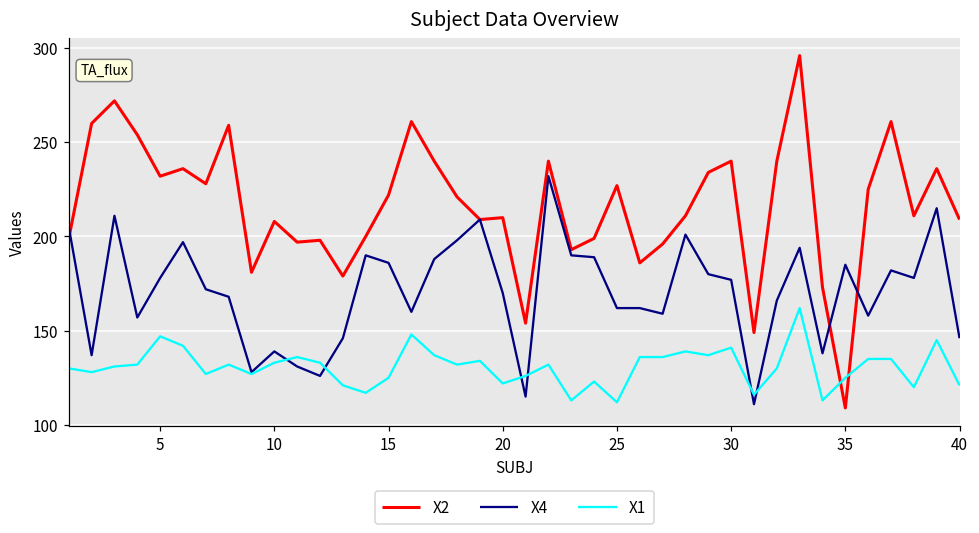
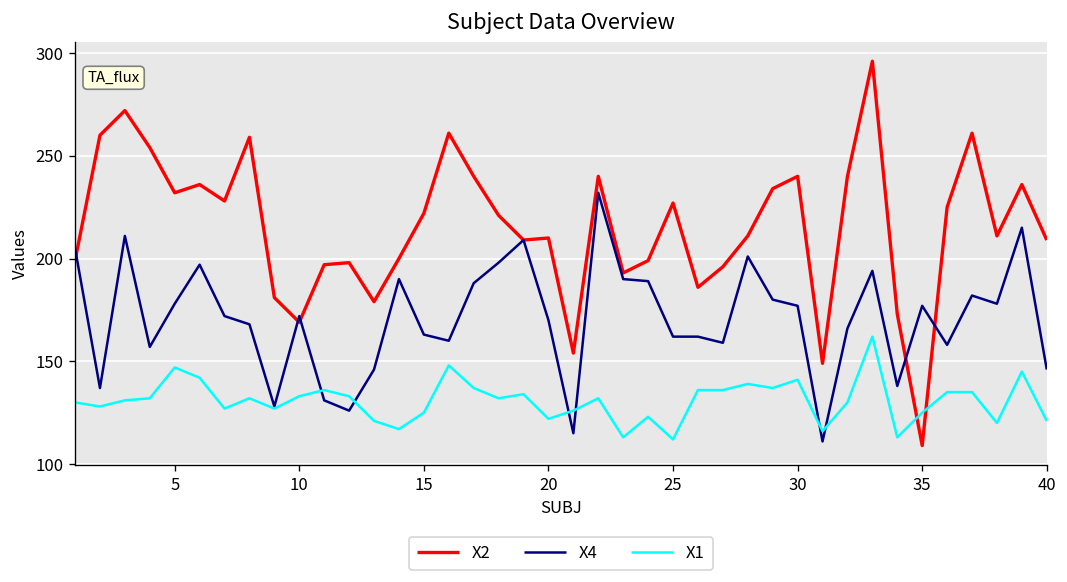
  {
    "X2": {
      "5": 232,
-     "10": 208,
+     "10": 169,
      "15": 222,
      "20": 210,
      "25": 227,
      "30": 240,
      "35": 109,
      "40": 209
    },
    "X4": {
      "5": 178,
-     "10": 139,
-     "15": 186,
+     "10": 172,
+     "15": 163,
      "20": 170,
      "25": 162,
      "30": 177,
-     "35": 185,
+     "35": 177,
      "40": 146
    },
    "X1": {
      "5": 147,
      "10": 133,
      "15": 125,
      "20": 122,
      "25": 112,
      "30": 141,
      "35": 125,
      "40": 121
    }
  }
